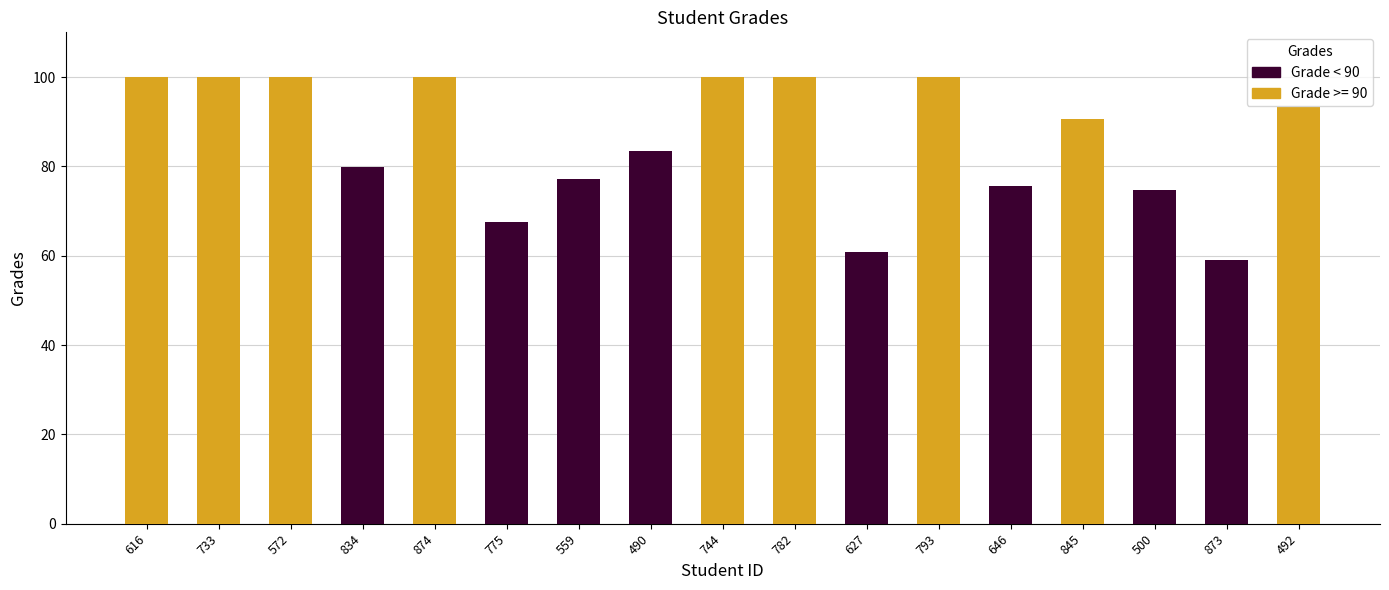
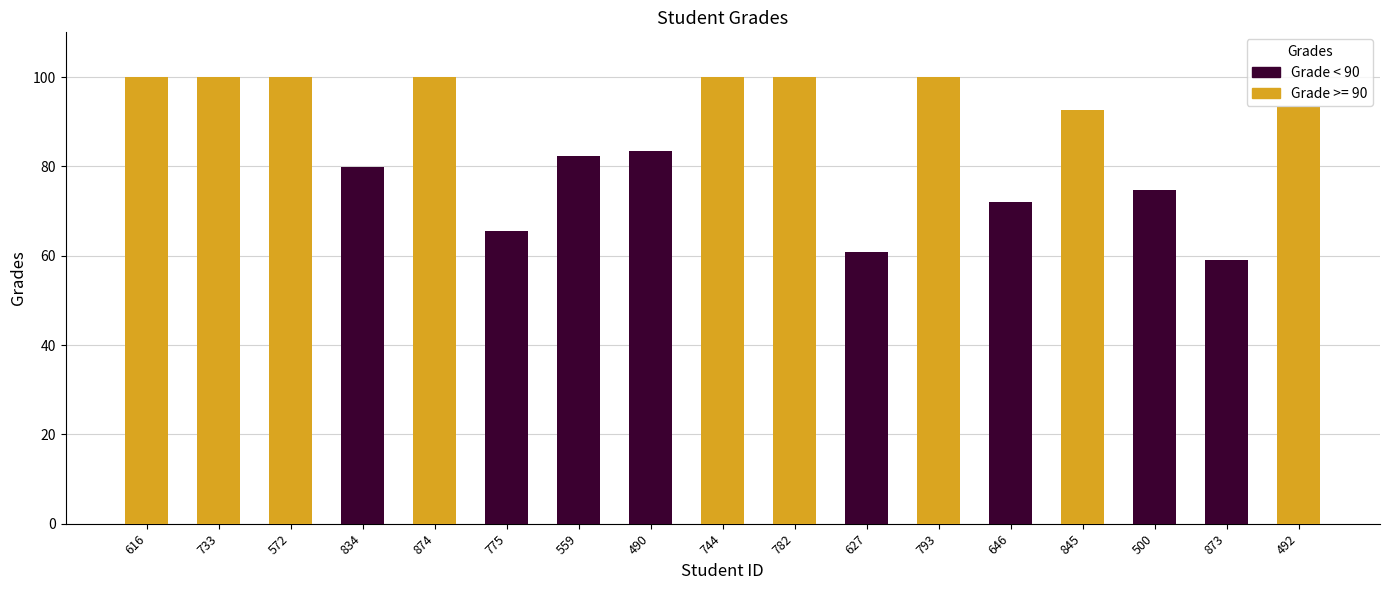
  {
    "Grade < 90": {
      "834": 80,
-     "775": 68,
-     "559": 77,
+     "775": 66,
+     "559": 82,
      "490": 83,
      "627": 61,
-     "646": 75,
+     "646": 72,
      "500": 75,
      "873": 59
    },
    "Grade >= 90": {
      "616": 100,
      "733": 100,
      "572": 100,
      "874": 100,
      "744": 100,
      "782": 100,
      "793": 100,
-     "845": 91,
+     "845": 93,
      "492": 93
    }
  }
